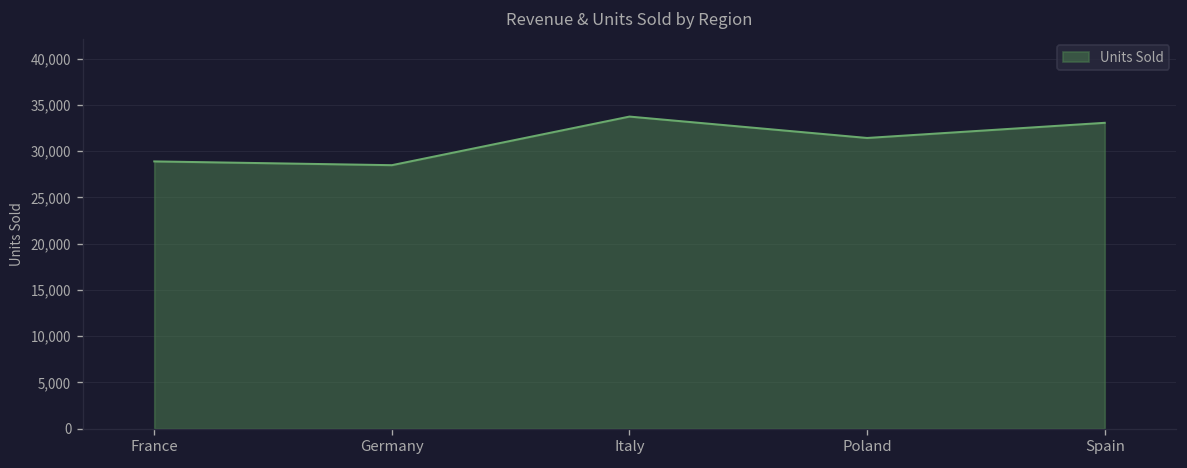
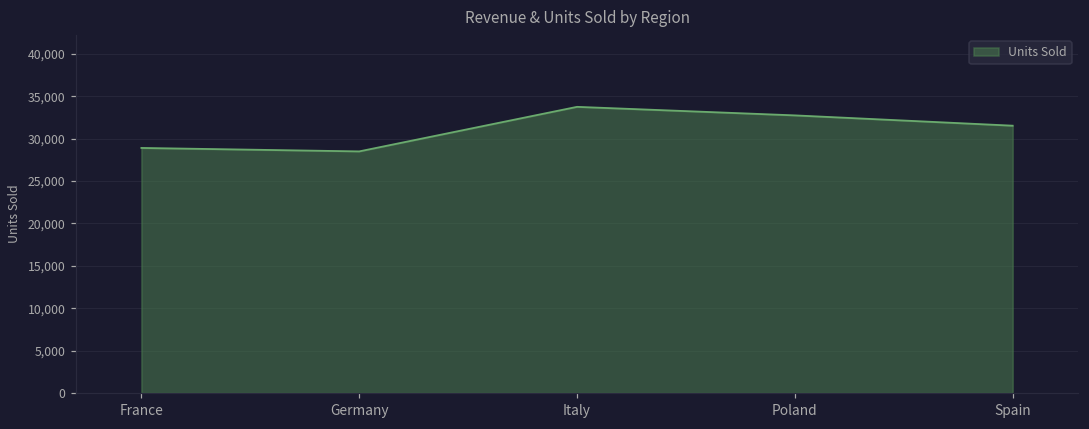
  {
    "France": "29,000",
    "Germany": "28,000",
    "Italy": "34,000",
-   "Poland": "31,000",
-   "Spain": "33,000"
+   "Poland": "33,000",
+   "Spain": "32,000"
  }
